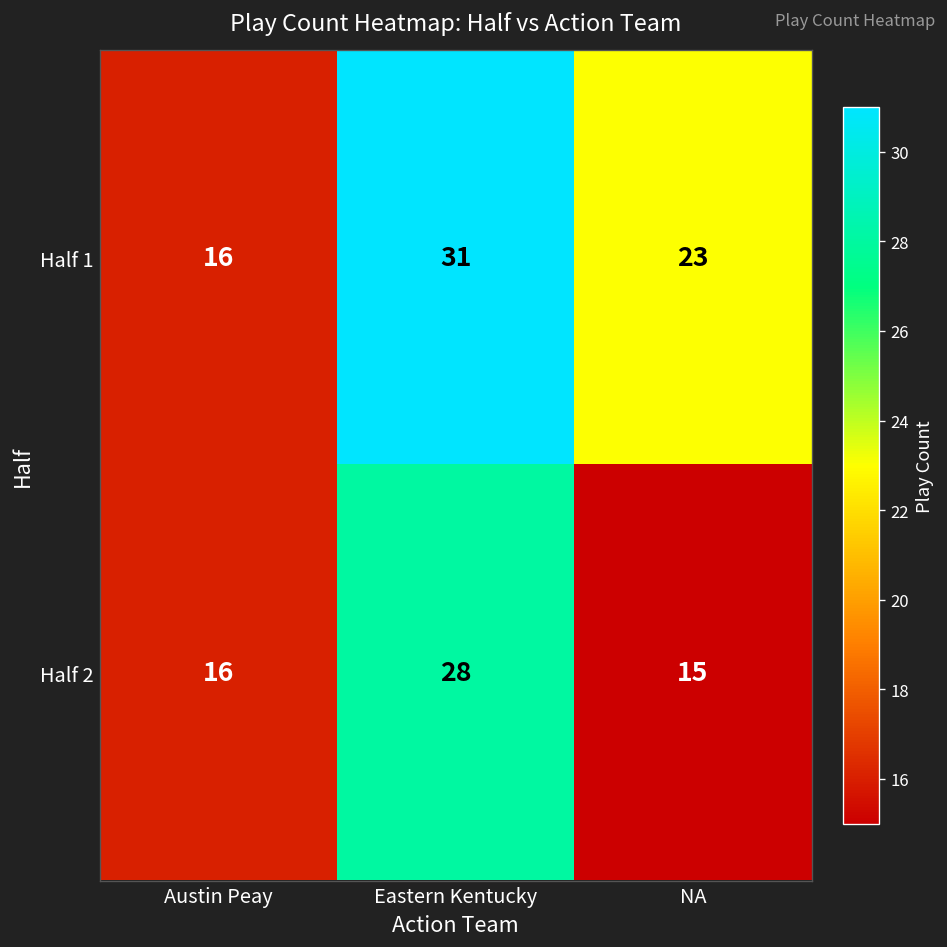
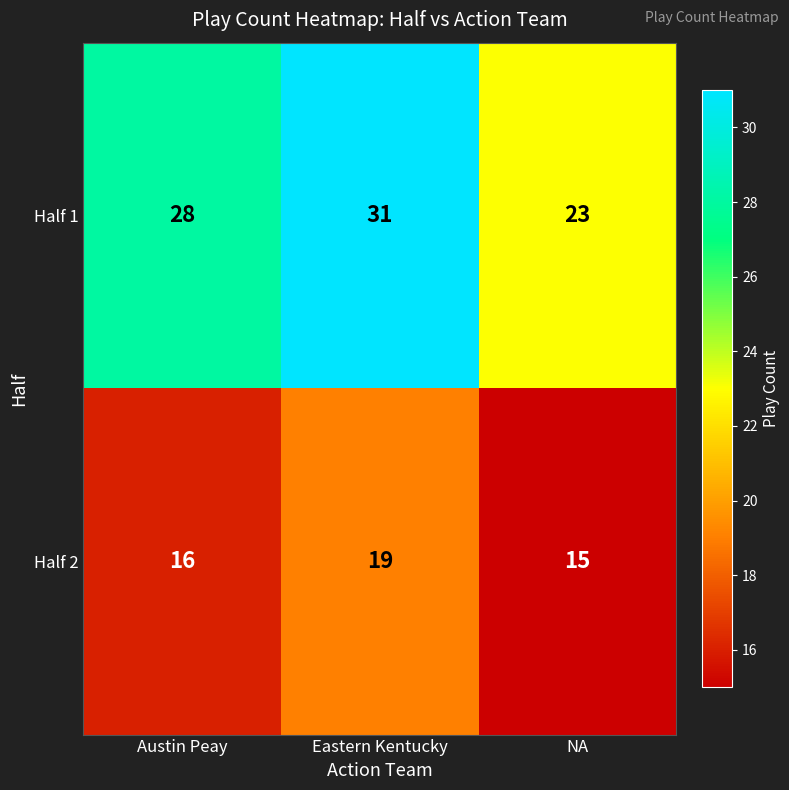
  {
    "Half 1": {
-     "Austin Peay": 16,
+     "Austin Peay": 28,
      "Eastern Kentucky": 31,
      "NA": 23
    },
    "Half 2": {
      "Austin Peay": 16,
-     "Eastern Kentucky": 28,
+     "Eastern Kentucky": 19,
      "NA": 15
    }
  }
